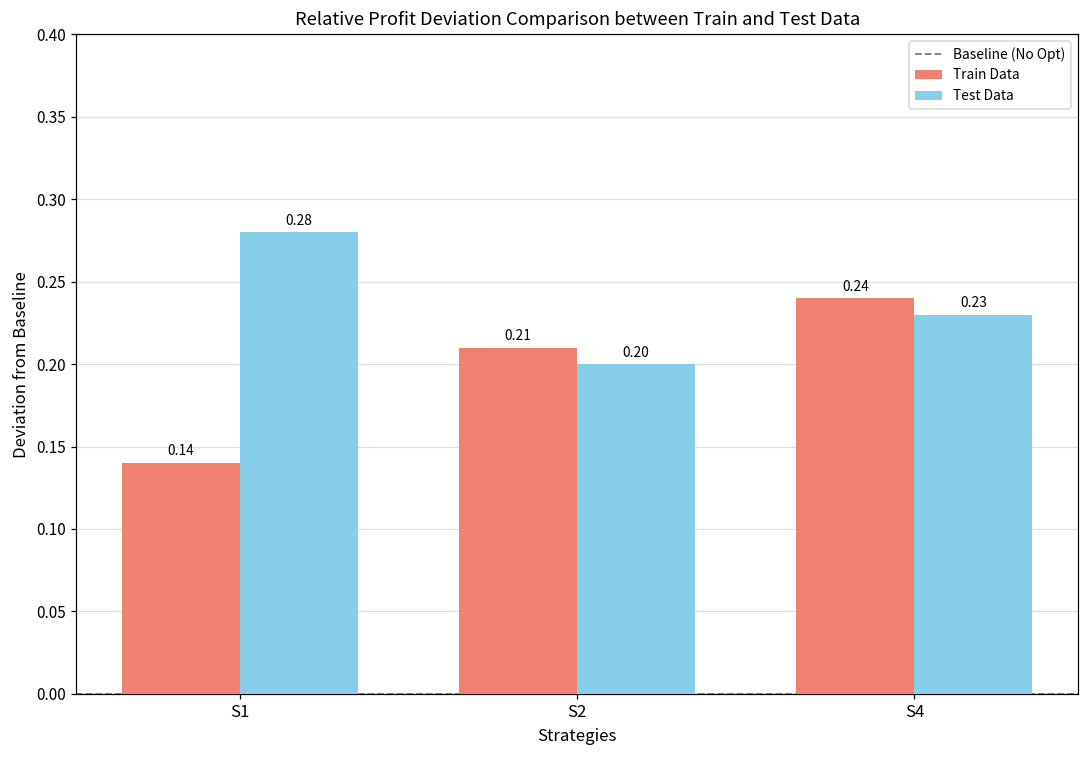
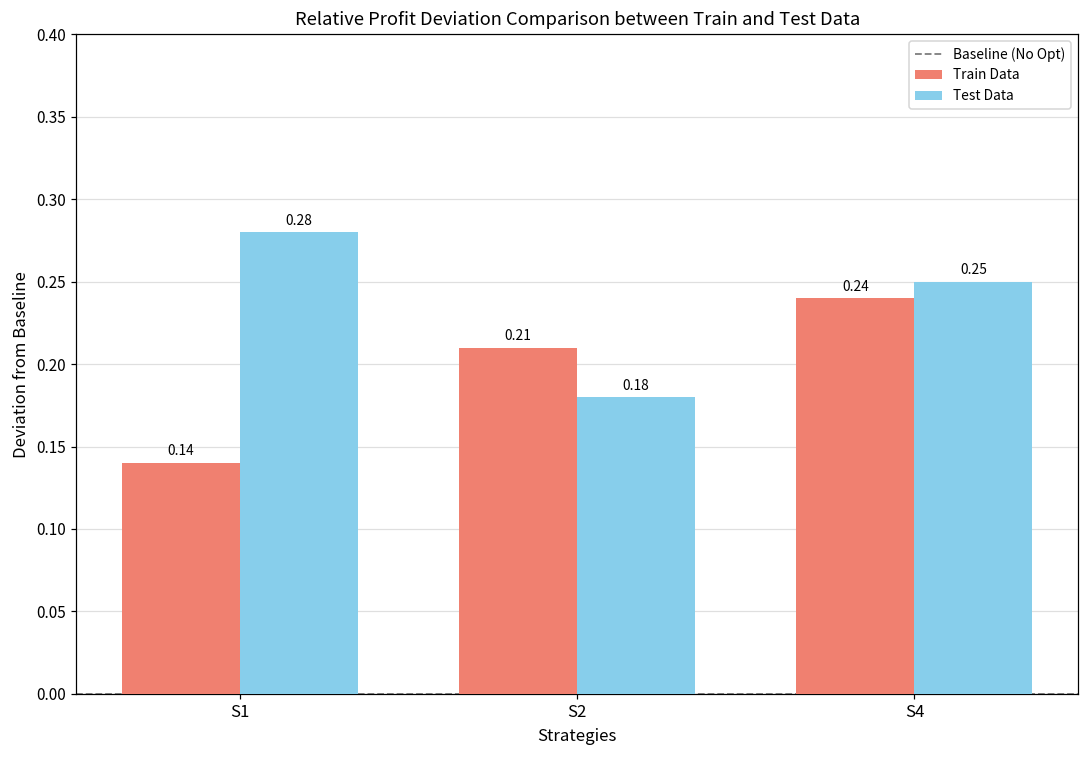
  {
    "Train Data": {
      "S1": 0.14,
      "S2": 0.21,
      "S4": 0.24
    },
    "Test Data": {
      "S1": 0.28,
-     "S2": 0.20,
-     "S4": 0.23
+     "S2": 0.18,
+     "S4": 0.25
    }
  }
